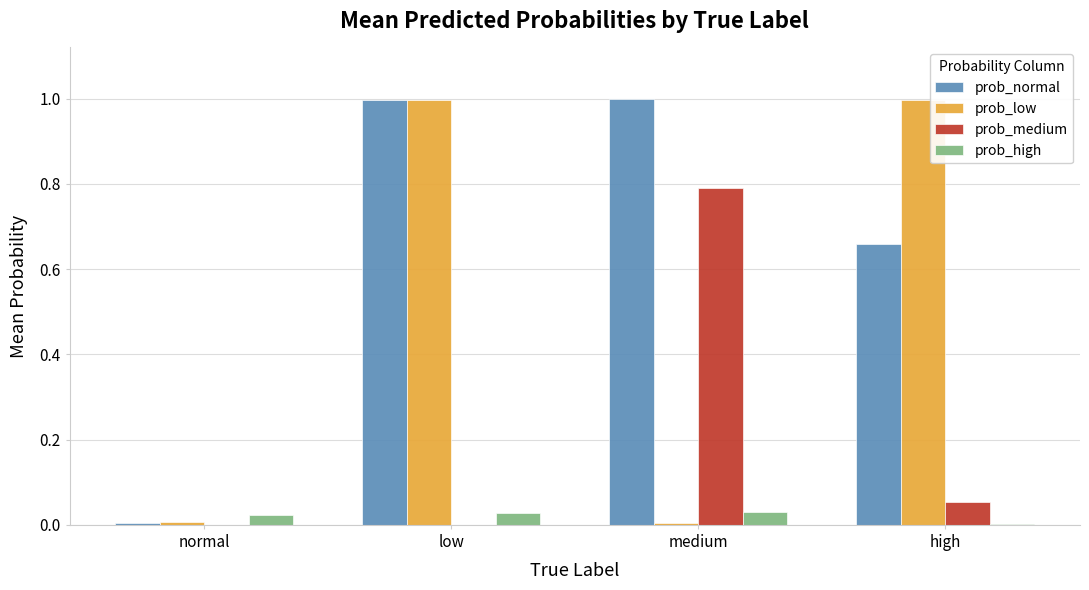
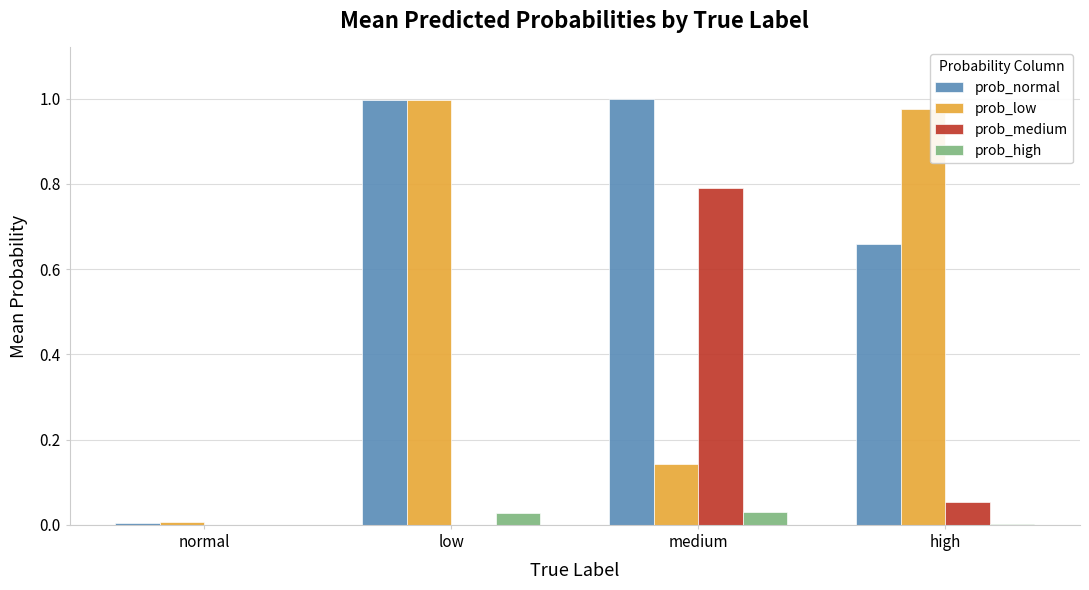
  {
    "prob_normal": {
      "low": 1.00,
      "medium": 1.00,
      "high": 0.66
    },
    "prob_low": {
      "normal": 0.01,
      "low": 1.00,
-     "medium": 0.00,
-     "high": 1.00
+     "medium": 0.14,
+     "high": 0.98
    },
    "prob_medium": {
      "medium": 0.79,
      "high": 0.05
    },
    "prob_high": {
-     "normal": 0.02,
+     "normal": 0.00,
      "low": 0.03,
      "medium": 0.03
    }
  }
